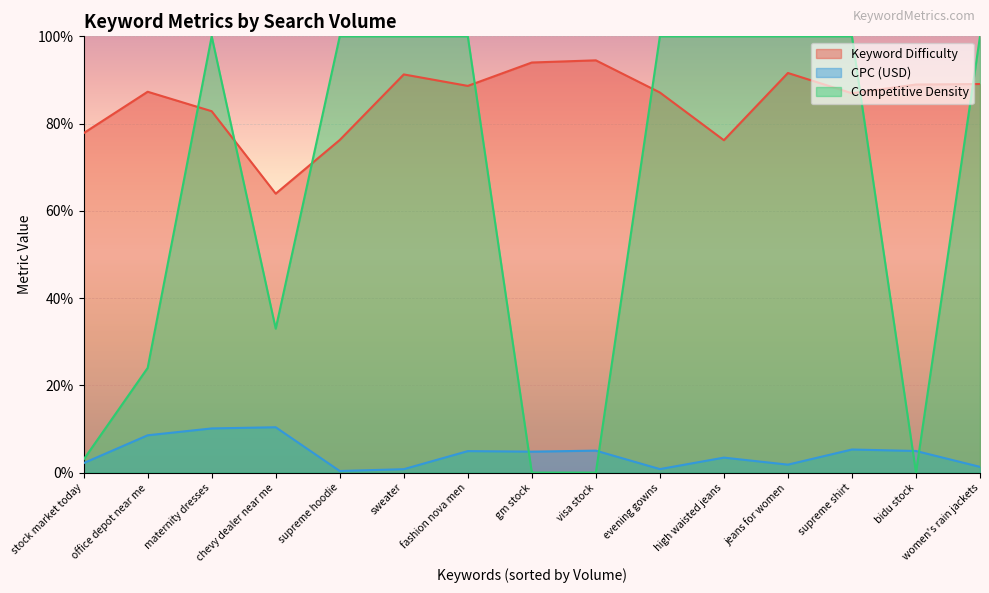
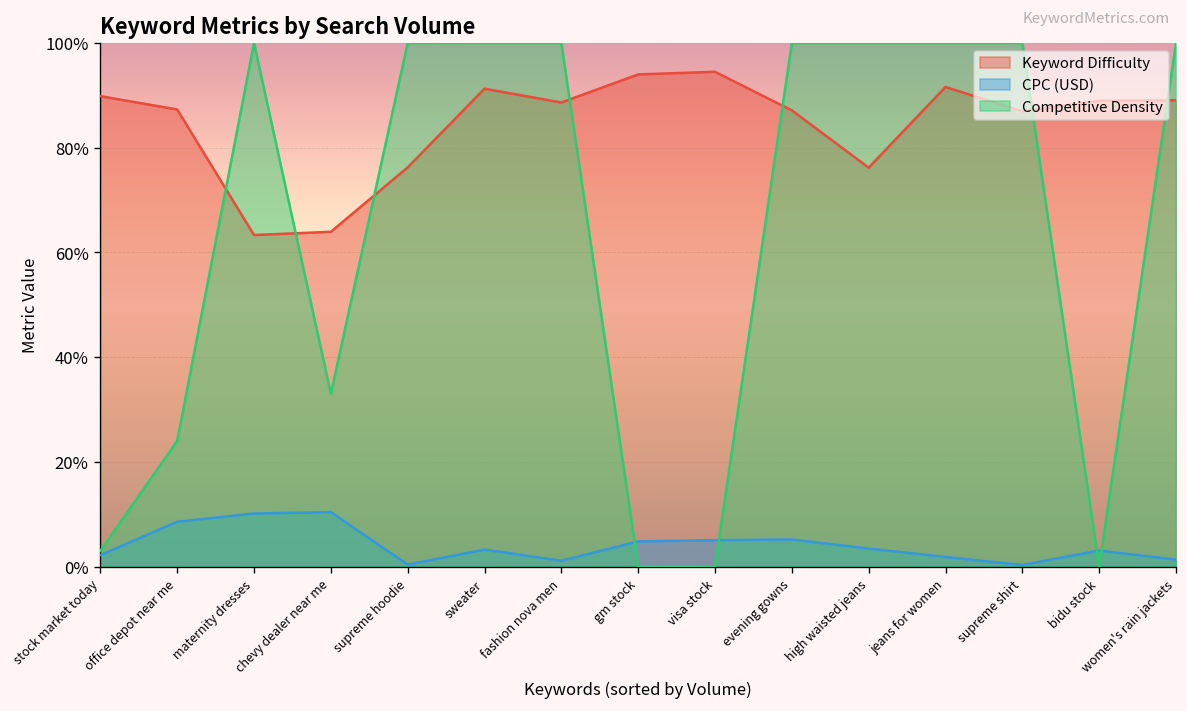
  {
    "Keyword Difficulty": {
-     "stock market today": "78%",
+     "stock market today": "90%",
      "office depot near me": "87%",
-     "maternity dresses": "83%",
+     "maternity dresses": "63%",
      "chevy dealer near me": "64%",
      "supreme hoodie": "76%",
      "sweater": "91%",
      "fashion nova men": "89%",
      "gm stock": "94%",
      "visa stock": "95%",
      "evening gowns": "87%",
      "high waisted jeans": "76%",
      "jeans for women": "92%",
      "women's rain jackets": "89%"
    },
    "CPC (USD)": {
      "stock market today": "2%",
      "office depot near me": "9%",
      "maternity dresses": "10%",
      "chevy dealer near me": "10%",
      "supreme hoodie": "0%",
-     "sweater": "1%",
-     "fashion nova men": "5%",
+     "sweater": "3%",
+     "fashion nova men": "1%",
      "gm stock": "5%",
      "visa stock": "5%",
-     "evening gowns": "1%",
+     "evening gowns": "5%",
      "high waisted jeans": "3%",
      "jeans for women": "2%",
-     "supreme shirt": "5%",
-     "bidu stock": "5%",
+     "supreme shirt": "0%",
+     "bidu stock": "3%",
      "women's rain jackets": "1%"
    },
    "Competitive Density": {
      "stock market today": "3%",
      "office depot near me": "24%",
      "maternity dresses": "100%",
      "chevy dealer near me": "33%",
      "supreme hoodie": "100%",
      "sweater": "100%",
      "fashion nova men": "100%",
      "gm stock": "0%",
      "visa stock": "0%",
      "evening gowns": "100%",
      "high waisted jeans": "100%",
      "jeans for women": "100%",
      "supreme shirt": "100%",
      "bidu stock": "0%",
      "women's rain jackets": "100%"
    }
  }
